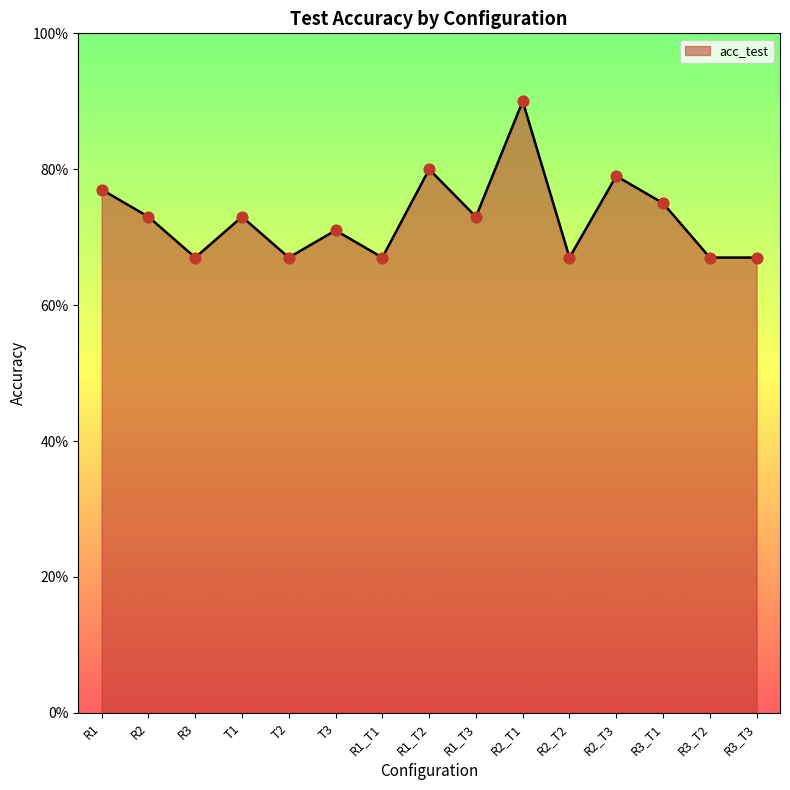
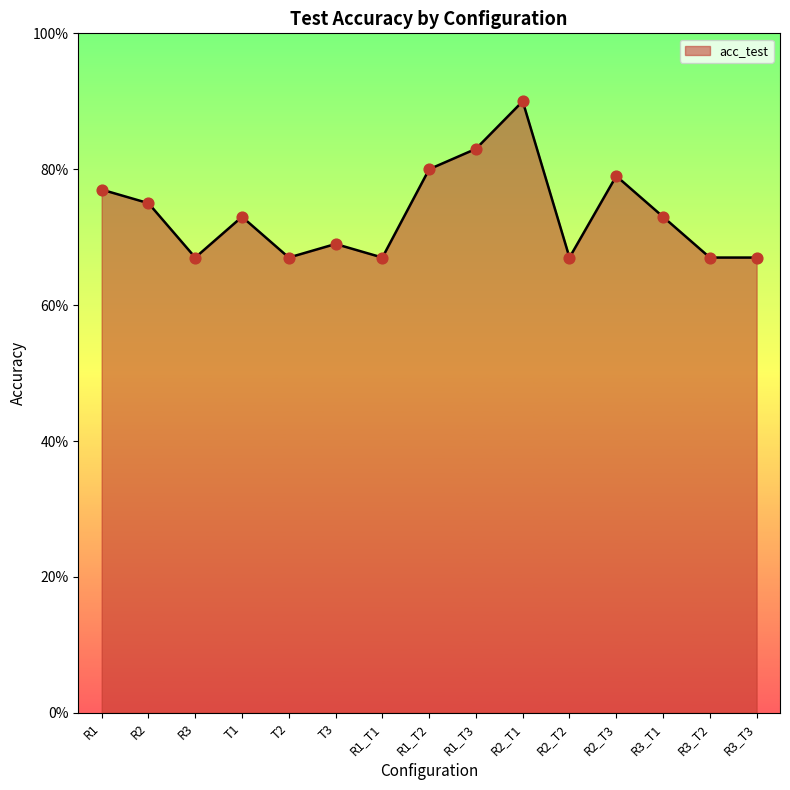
  {
    "R1": "77%",
-   "R2": "73%",
+   "R2": "75%",
    "R3": "67%",
    "T1": "73%",
    "T2": "67%",
-   "T3": "71%",
+   "T3": "69%",
    "R1_T1": "67%",
    "R1_T2": "80%",
-   "R1_T3": "73%",
+   "R1_T3": "83%",
    "R2_T1": "90%",
    "R2_T2": "67%",
    "R2_T3": "79%",
-   "R3_T1": "75%",
+   "R3_T1": "73%",
    "R3_T2": "67%",
    "R3_T3": "67%"
  }
